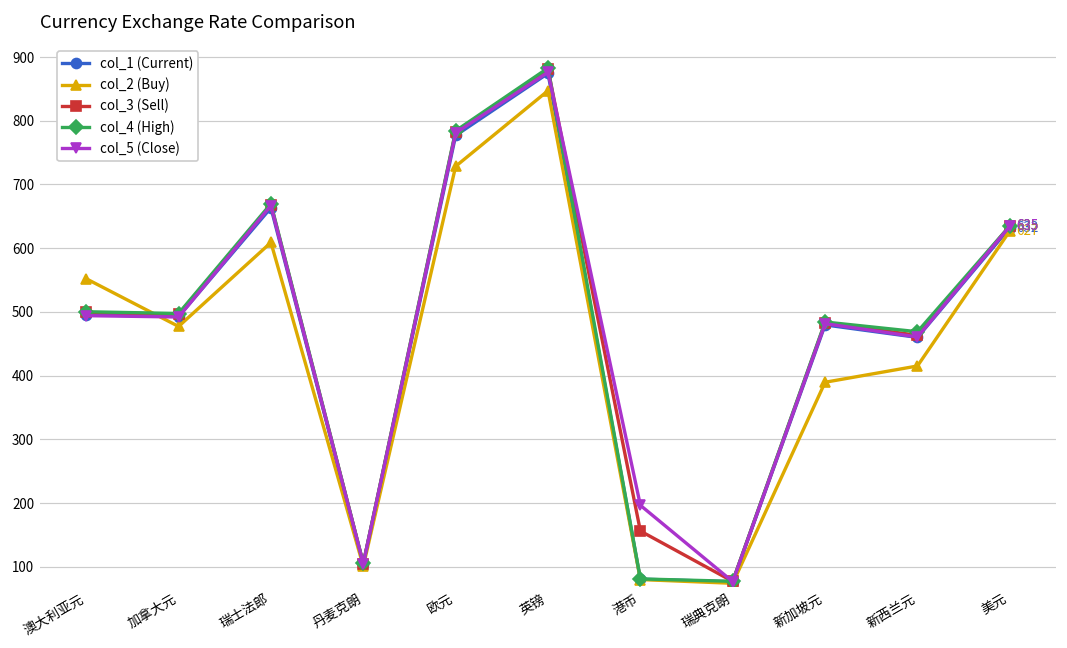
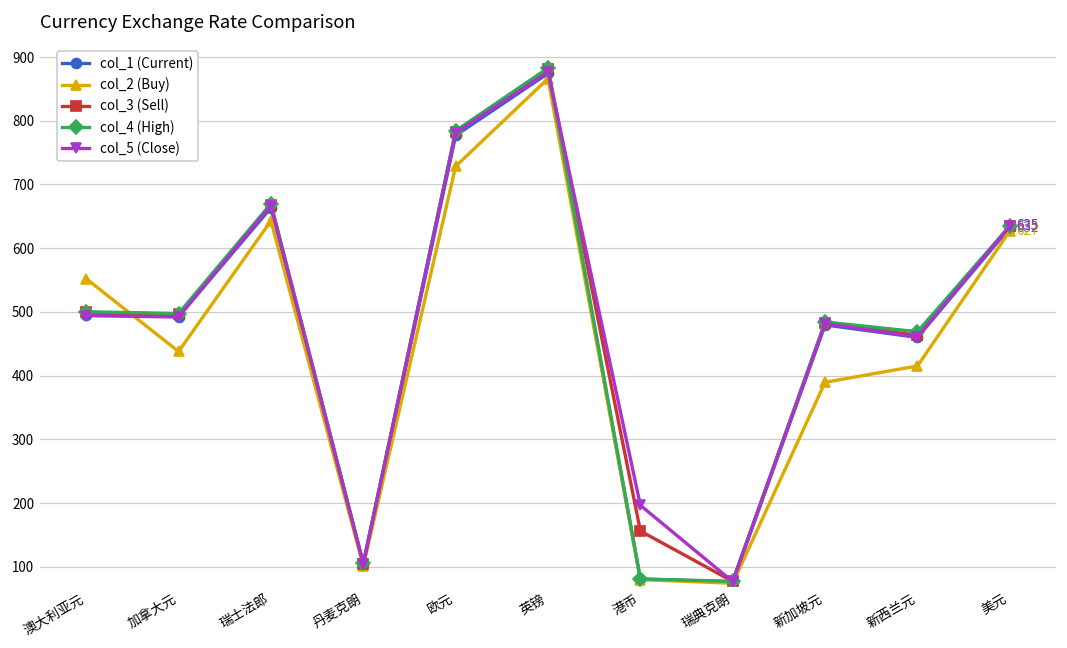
  {
    "col_2 (Buy)": {
      "澳大利亚元": 550,
-     "加拿大元": 480,
-     "瑞士法郎": 610,
+     "加拿大元": 440,
+     "瑞士法郎": 640,
      "欧元": 730,
-     "英镑": 850,
+     "英镑": 870,
      "新加坡元": 390,
      "新西兰元": 420
    },
    "col_3 (Sell)": {
      "港币": 160
    },
    "col_4 (High)": {
      "新西兰元": 470
    },
    "col_5 (Close)": {
      "港币": 200
    }
  }
